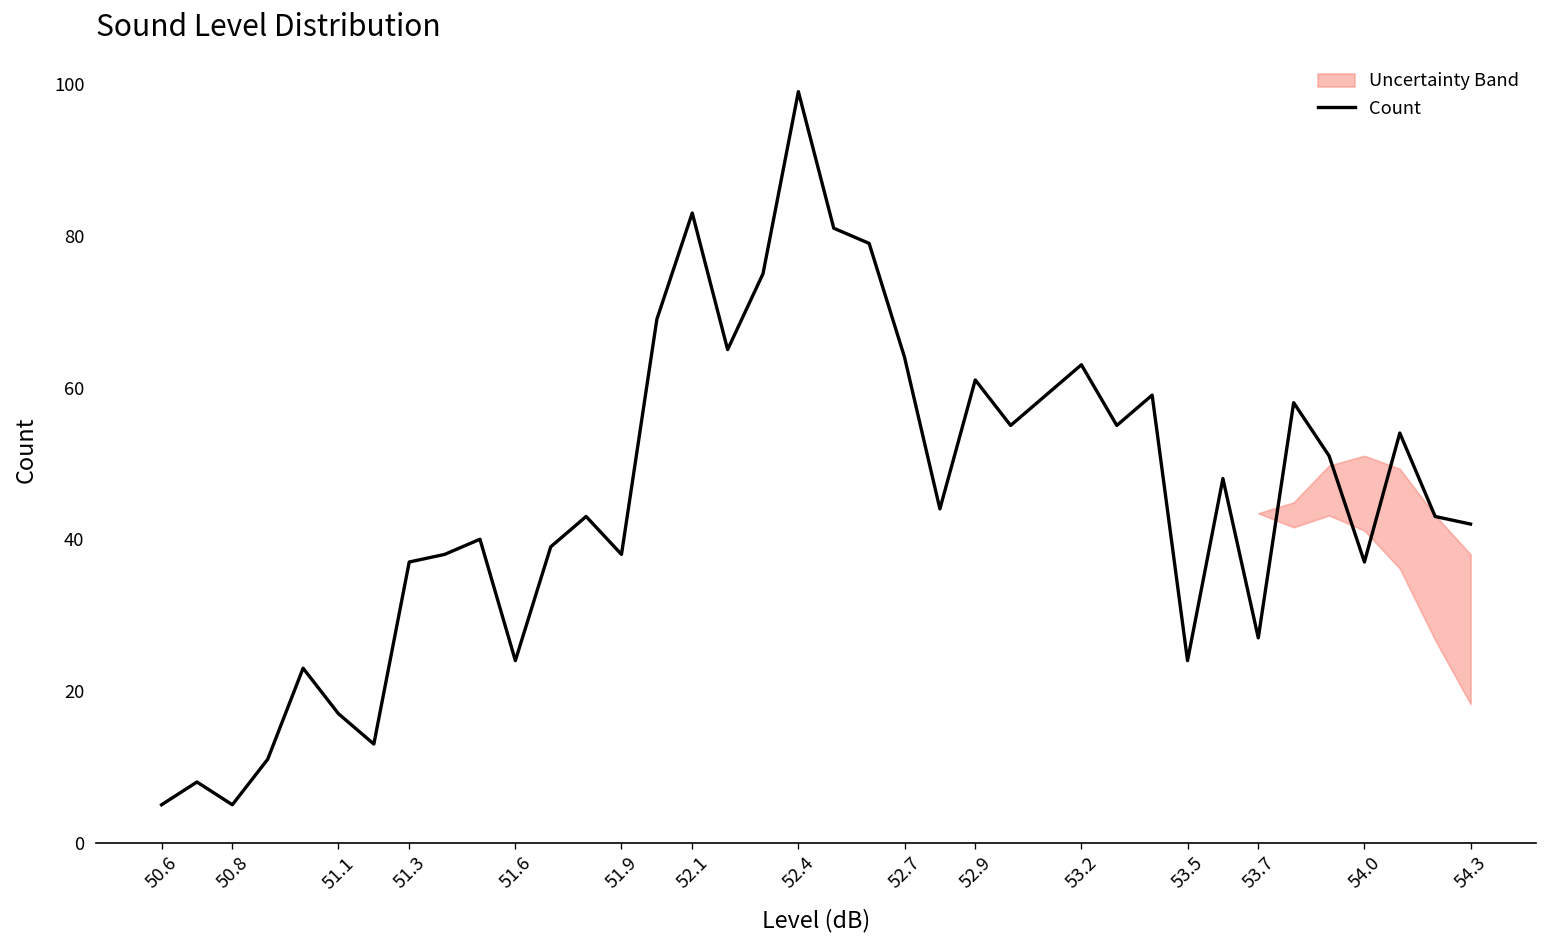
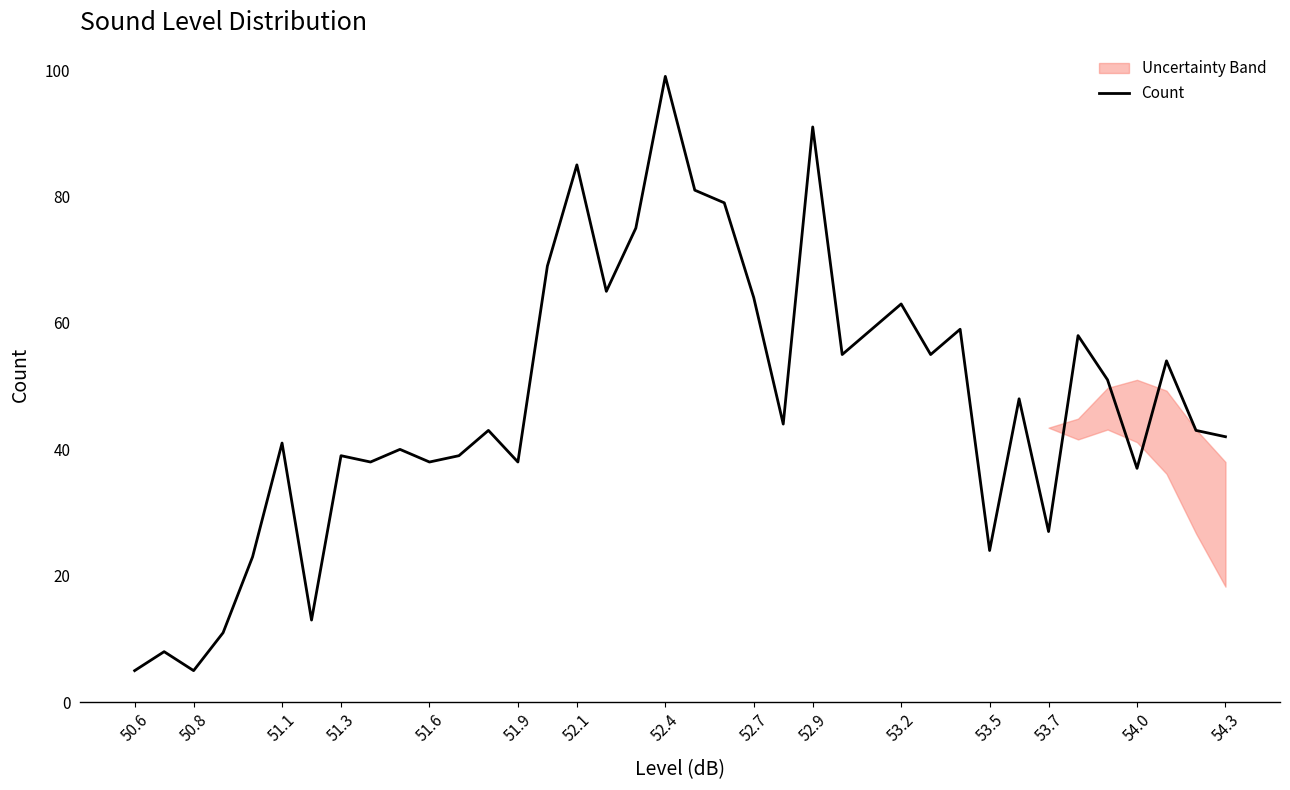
  {
    "Count": {
      "50.6": 5,
      "50.8": 5,
-     "51.1": 17,
-     "51.3": 37,
-     "51.6": 24,
+     "51.1": 41,
+     "51.3": 39,
+     "51.6": 38,
      "51.9": 38,
-     "52.1": 83,
+     "52.1": 85,
      "52.4": 99,
      "52.7": 64,
-     "52.9": 61,
+     "52.9": 91,
      "53.2": 63,
      "53.5": 24,
      "53.7": 27,
      "54.0": 37,
      "54.3": 42
    },
    "Uncertainty Band": {
      "53.7": 0
    }
  }
